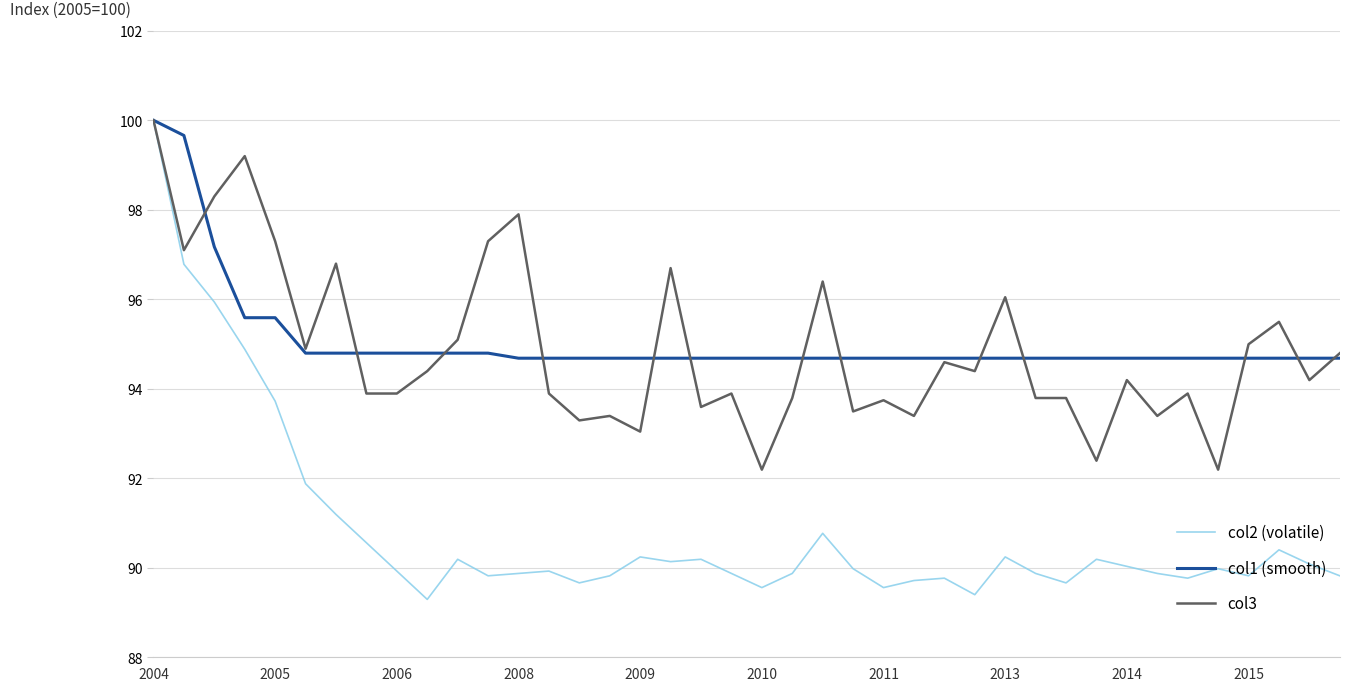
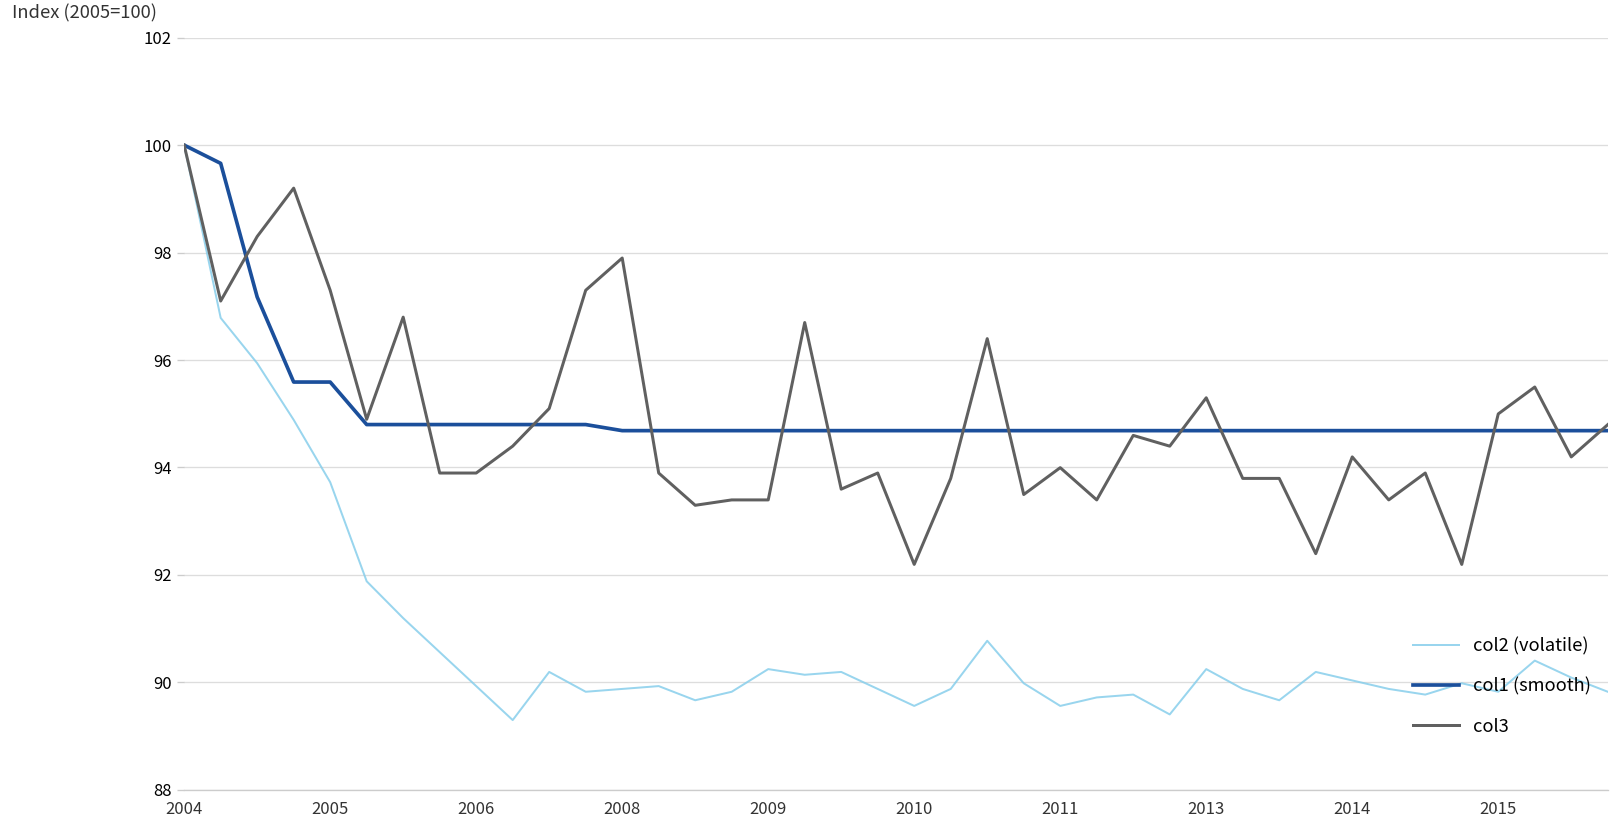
  {
    "col3": {
      "2005": 97.3,
      "2006": 93.9,
      "2008": 97.9,
-     "2009": 93.0,
+     "2009": 93.4,
      "2010": 92.2,
-     "2011": 93.7,
-     "2013": 96.0,
+     "2011": 94.0,
+     "2013": 95.3,
      "2014": 94.2,
      "2015": 95.0
    }
  }
